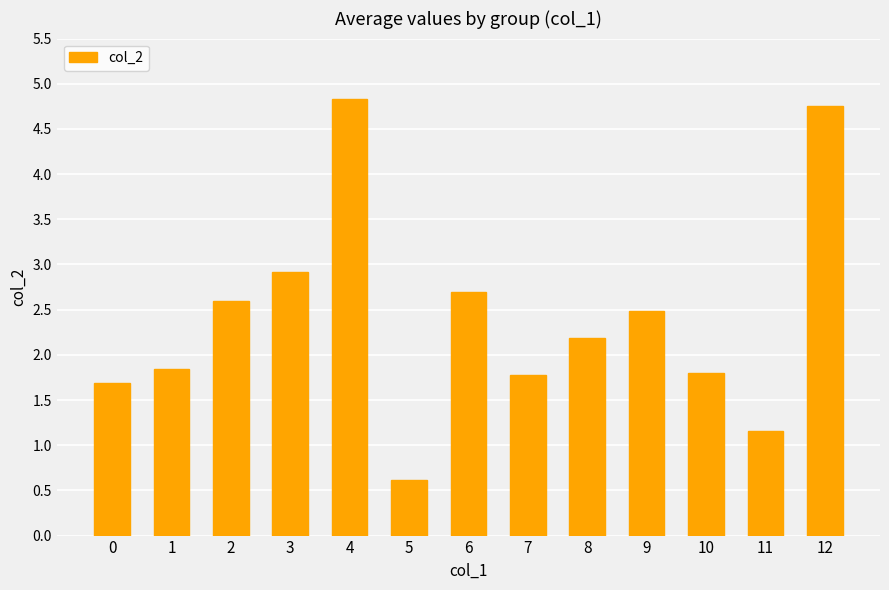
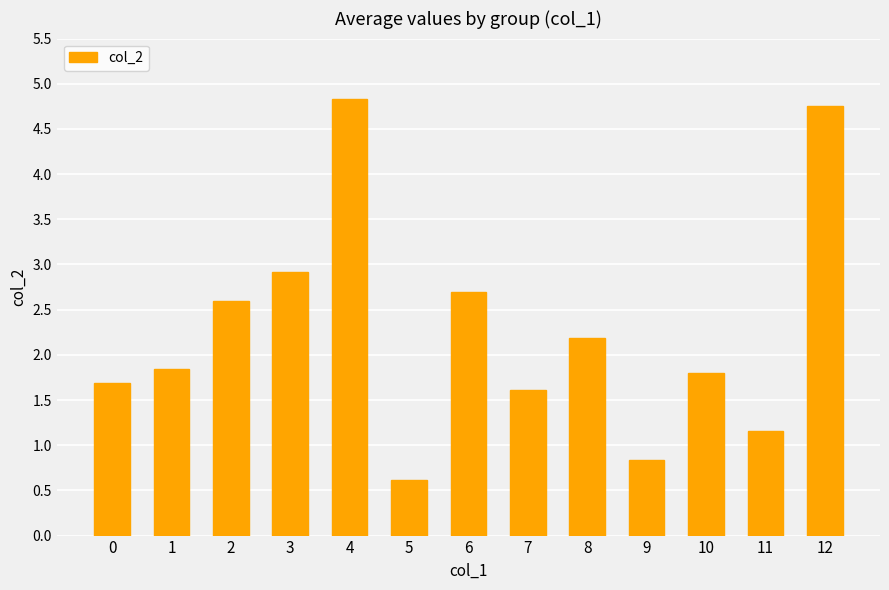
  {
    "0": 1.7,
    "1": 1.8,
    "2": 2.6,
    "3": 2.9,
    "4": 4.8,
    "5": 0.6,
    "6": 2.7,
-   "7": 1.8,
+   "7": 1.6,
    "8": 2.2,
-   "9": 2.5,
+   "9": 0.8,
    "10": 1.8,
    "11": 1.2,
    "12": 4.8
  }
